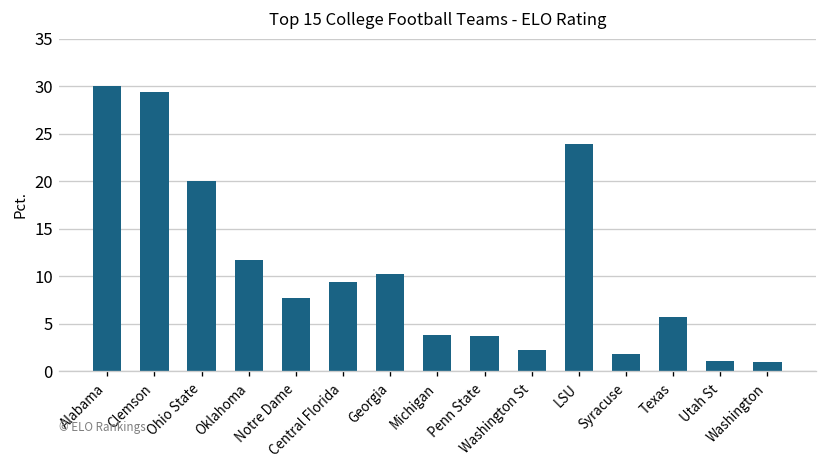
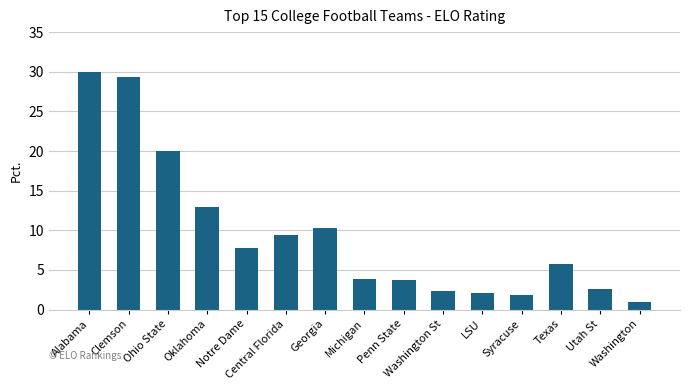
  {
    "Alabama": 30,
    "Clemson": 29,
    "Ohio State": 20,
-   "Oklahoma": 12,
+   "Oklahoma": 13,
    "Notre Dame": 8,
    "Central Florida": 9,
    "Georgia": 10,
    "Michigan": 4,
    "Penn State": 4,
    "Washington St": 2,
-   "LSU": 24,
+   "LSU": 2,
    "Syracuse": 2,
    "Texas": 6,
-   "Utah St": 1,
+   "Utah St": 3,
    "Washington": 1
  }
